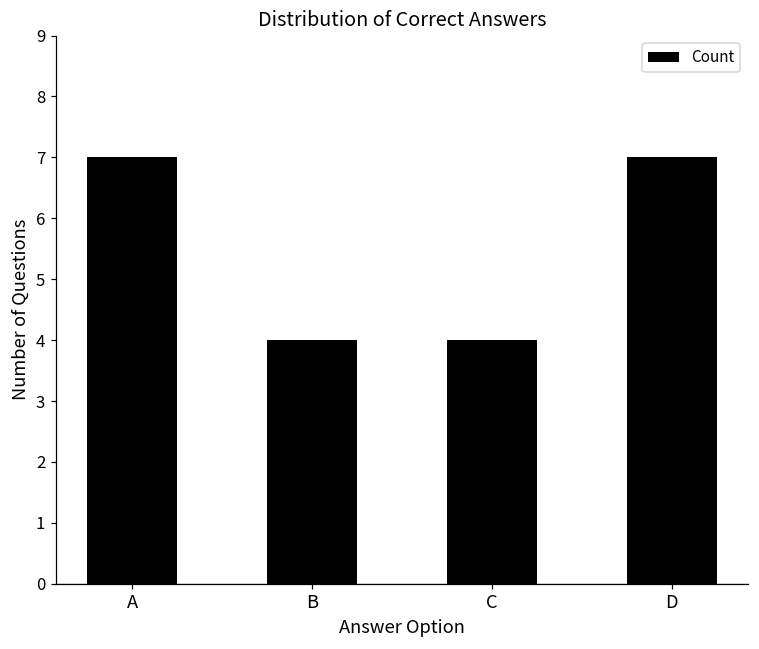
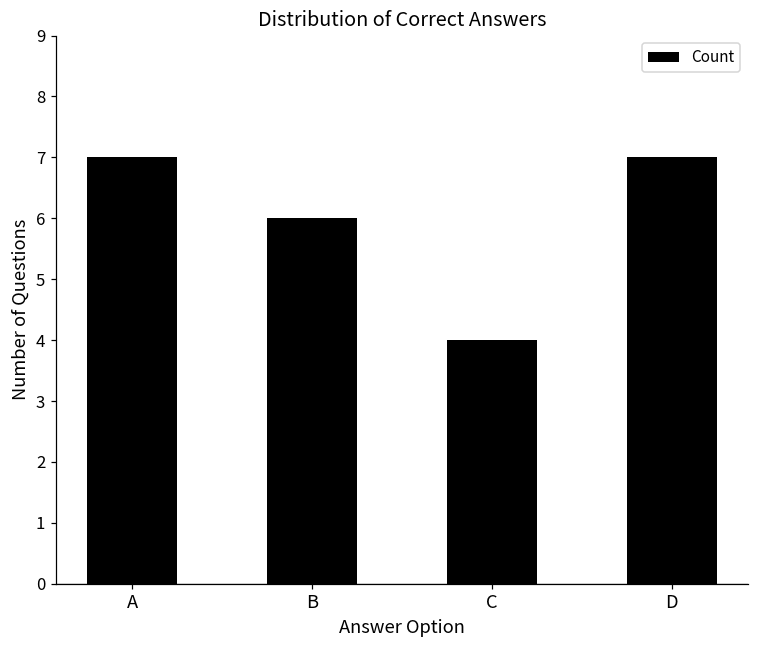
  {
    "A": 7,
-   "B": 4,
+   "B": 6,
    "C": 4,
    "D": 7
  }
